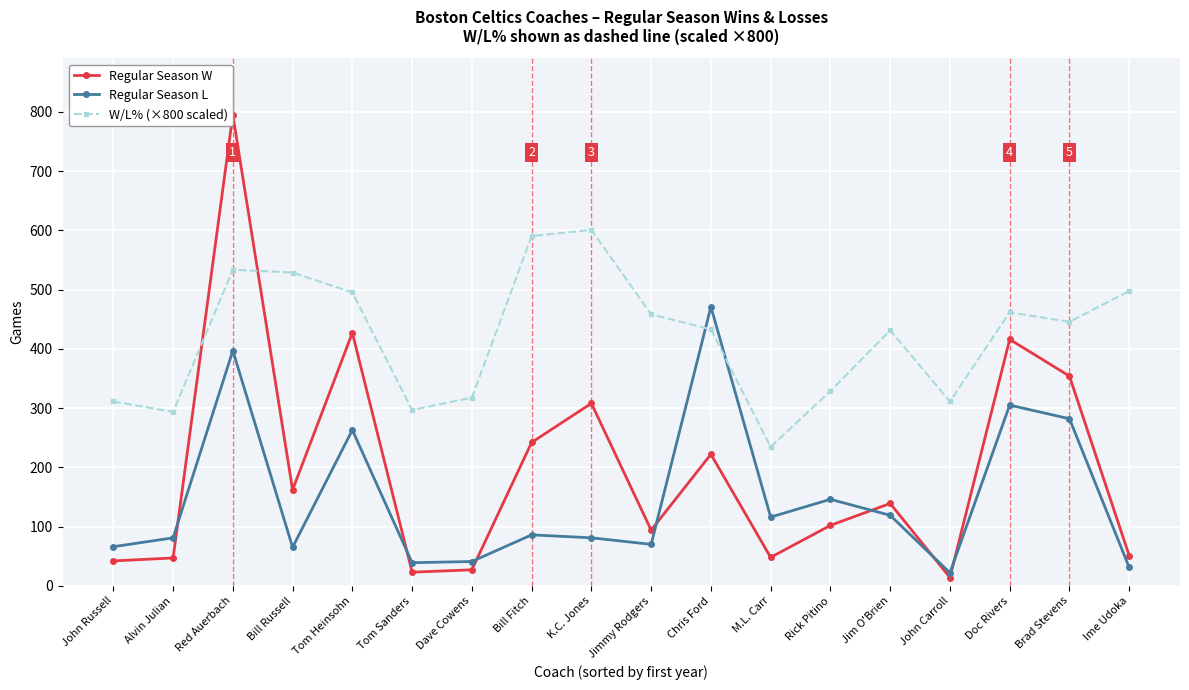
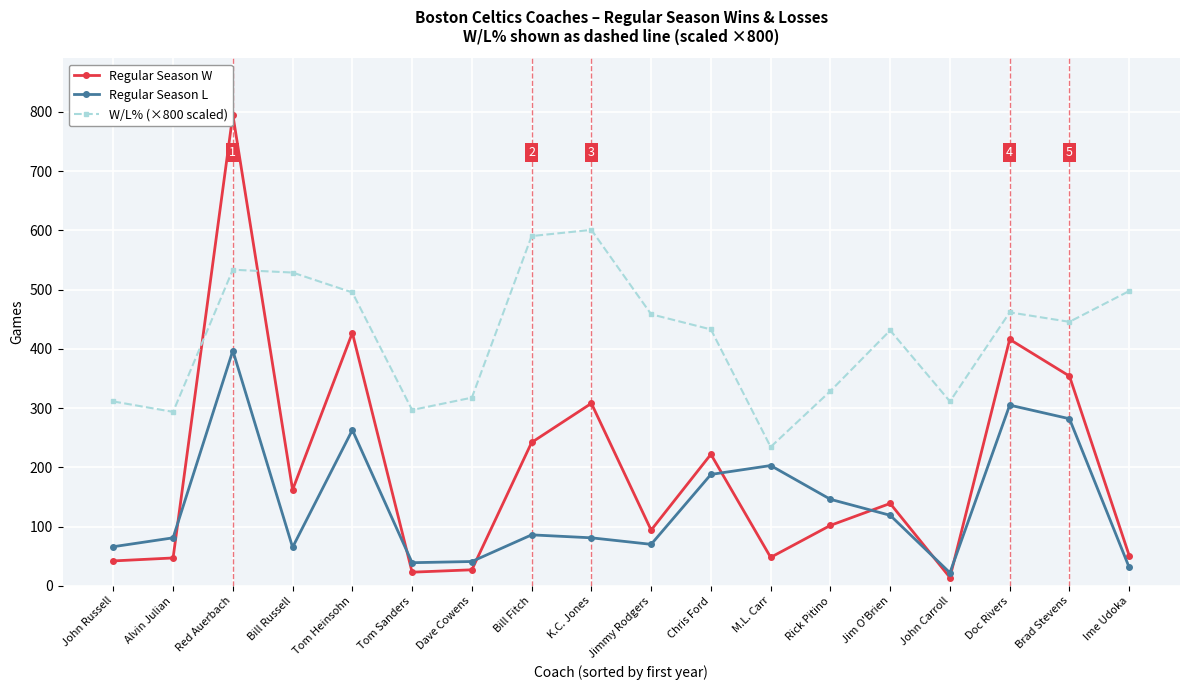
  {
    "Regular Season W": {
      "John Russell": 40,
      "Alvin Julian": 50,
      "Bill Russell": 160,
      "Tom Heinsohn": 430,
      "Tom Sanders": 20,
      "Dave Cowens": 30,
      "Bill Fitch": 240,
      "K.C. Jones": 310,
      "Jimmy Rodgers": 90,
      "Chris Ford": 220,
      "M.L. Carr": 50,
      "Rick Pitino": 100,
      "Jim O'Brien": 140,
      "John Carroll": 10,
      "Doc Rivers": 420,
      "Brad Stevens": 350,
      "Ime Udoka": 50
    },
    "Regular Season L": {
      "John Russell": 70,
      "Alvin Julian": 80,
      "Red Auerbach": 400,
      "Bill Russell": 70,
      "Tom Heinsohn": 260,
      "Tom Sanders": 40,
      "Dave Cowens": 40,
      "Bill Fitch": 90,
      "K.C. Jones": 80,
      "Jimmy Rodgers": 70,
-     "Chris Ford": 470,
-     "M.L. Carr": 120,
+     "Chris Ford": 190,
+     "M.L. Carr": 200,
      "Rick Pitino": 150,
      "Jim O'Brien": 120,
      "John Carroll": 20,
      "Doc Rivers": 310,
      "Brad Stevens": 280,
      "Ime Udoka": 30
    },
    "W/L% (×800 scaled)": {
      "John Russell": 310,
      "Alvin Julian": 290,
      "Red Auerbach": 530,
      "Bill Russell": 530,
      "Tom Heinsohn": 500,
      "Tom Sanders": 300,
      "Dave Cowens": 320,
      "Bill Fitch": 590,
      "K.C. Jones": 600,
      "Jimmy Rodgers": 460,
      "Chris Ford": 430,
      "M.L. Carr": 230,
      "Rick Pitino": 330,
      "Jim O'Brien": 430,
      "John Carroll": 310,
      "Doc Rivers": 460,
      "Brad Stevens": 450,
      "Ime Udoka": 500
    }
  }
